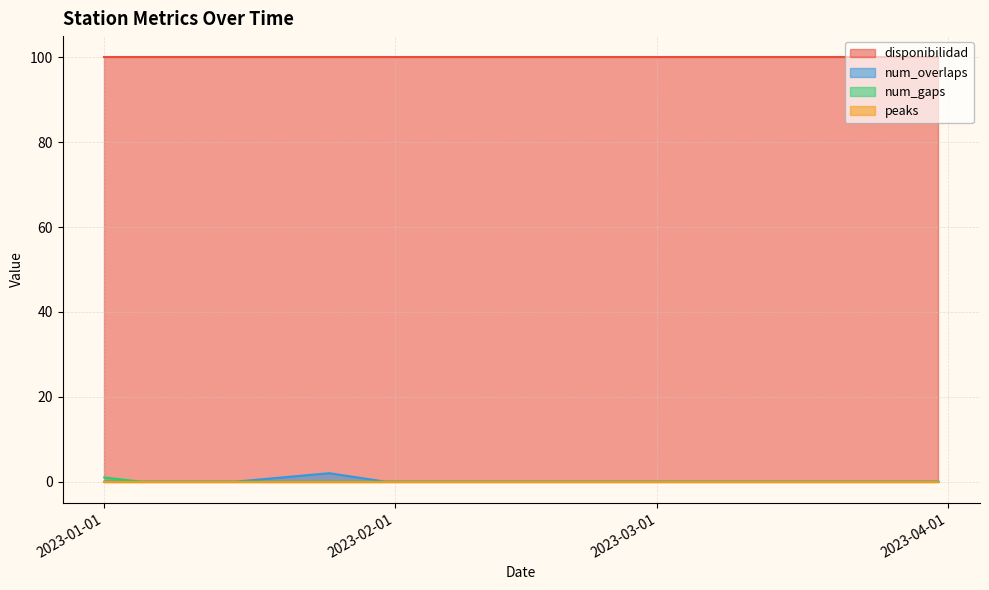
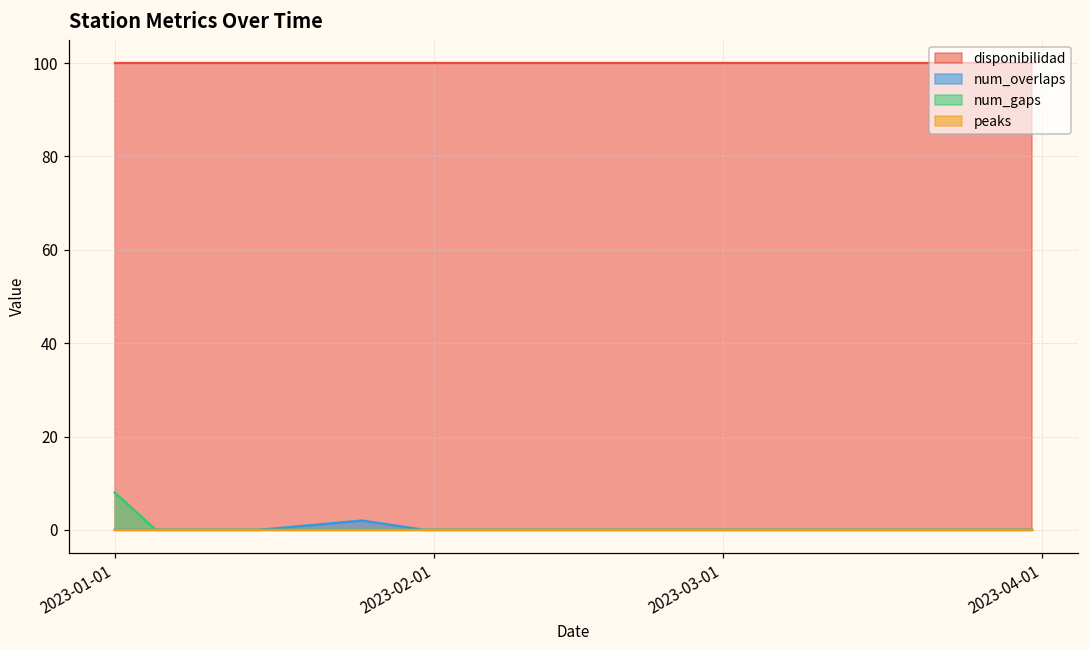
  {
    "disponibilidad": {
      "2023-01-01": 100,
      "2023-03-01": 100
    },
    "num_gaps": {
-     "2023-01-01": 1
+     "2023-01-01": 8
    }
  }
